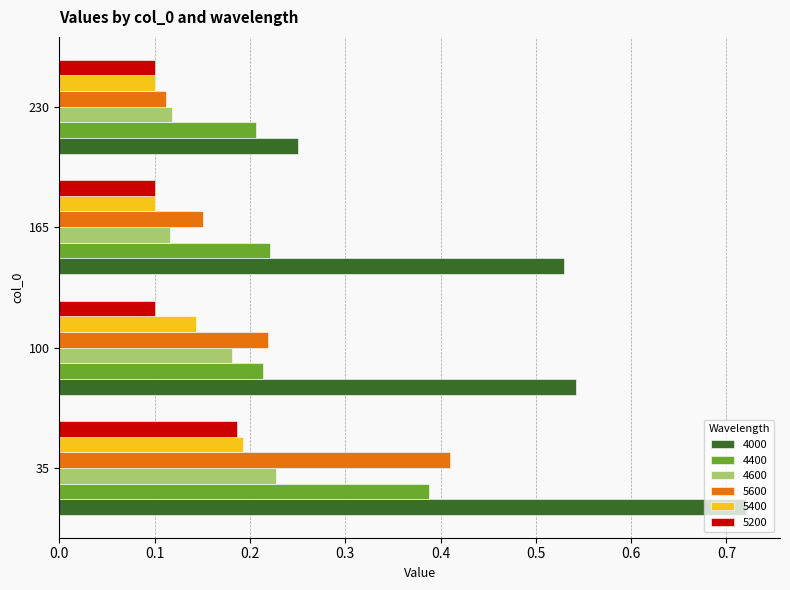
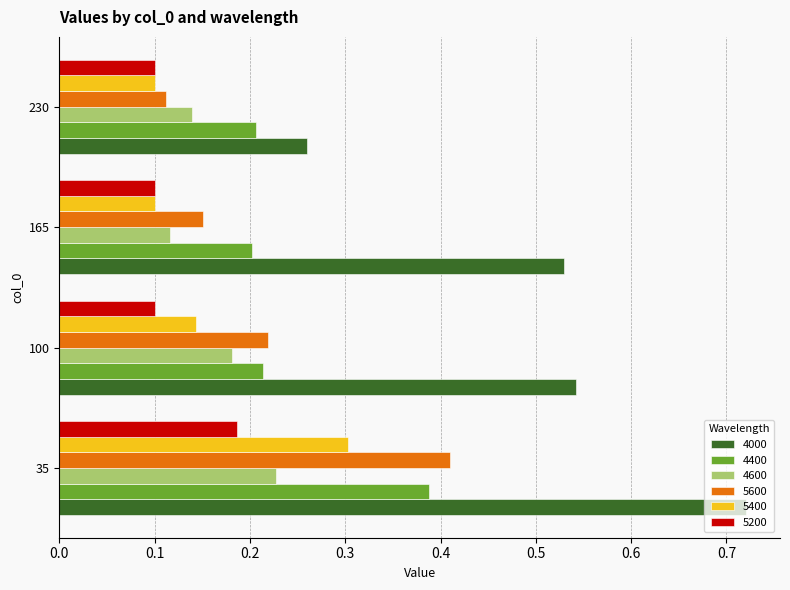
  {
    "4000": {
-     "230": 0.25,
+     "230": 0.26,
      "165": 0.53,
      "100": 0.54
    },
    "4400": {
      "230": 0.21,
-     "165": 0.22,
+     "165": 0.20,
      "100": 0.21,
      "35": 0.39
    },
    "4600": {
-     "230": 0.12,
+     "230": 0.14,
      "165": 0.12,
      "100": 0.18,
      "35": 0.23
    },
    "5600": {
      "230": 0.11,
      "165": 0.15,
      "100": 0.22,
      "35": 0.41
    },
    "5400": {
      "230": 0.10,
      "165": 0.10,
      "100": 0.14,
-     "35": 0.19
+     "35": 0.30
    },
    "5200": {
      "230": 0.10,
      "165": 0.10,
      "100": 0.10,
      "35": 0.19
    }
  }
